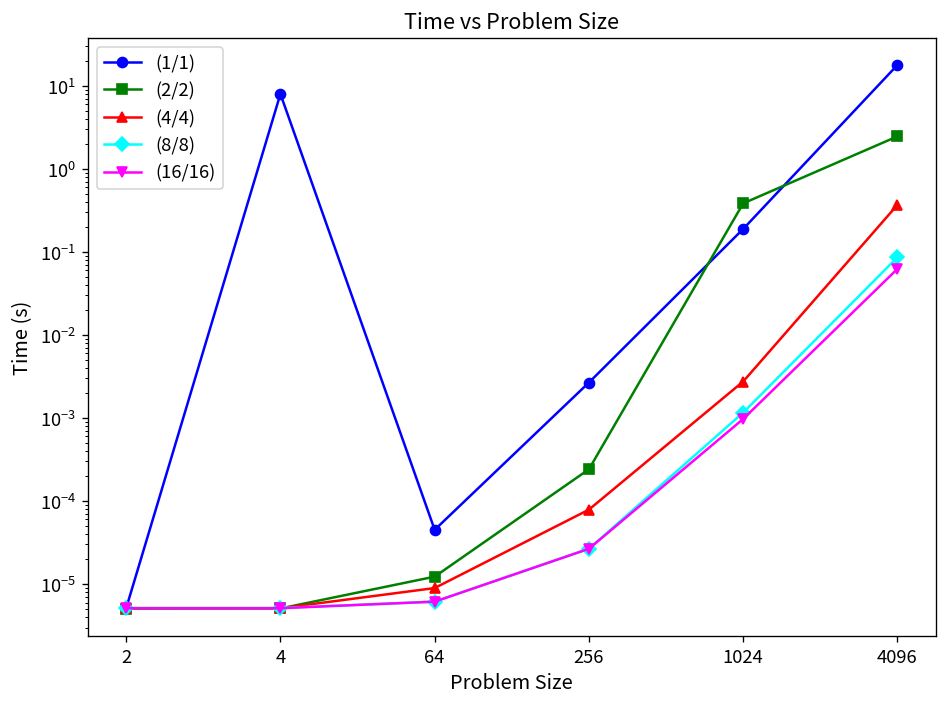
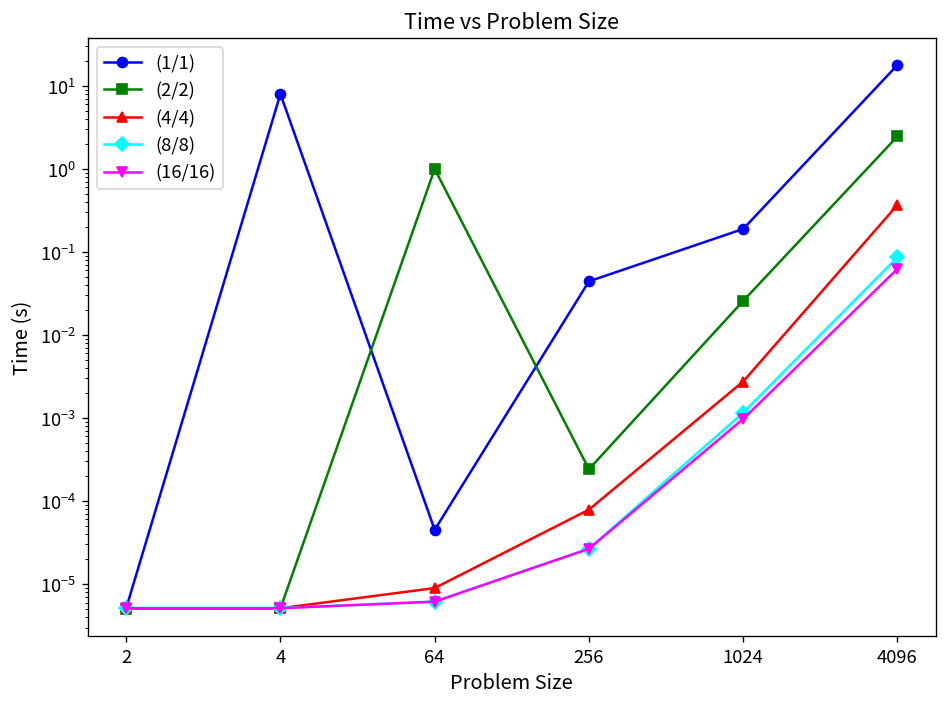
  {
    "(1/1)": {
      "4": 8,
      "64": 0.00005,
-     "256": 0.0027,
+     "256": 0.04,
      "1024": 0.19,
      "4096": 18
    },
    "(2/2)": {
-     "64": 0,
+     "64": 1,
      "256": 0.00024,
-     "1024": 0.4,
+     "1024": 0.026,
      "4096": 2.5
    },
    "(4/4)": {
      "64": 0.000009,
      "256": 0.00008,
      "1024": 0.0028,
      "4096": 0.4
    },
    "(8/8)": {
      "1024": 0.0012,
      "4096": 0.09
    },
    "(16/16)": {
      "1024": 0.0010,
      "4096": 0.06
    }
  }
